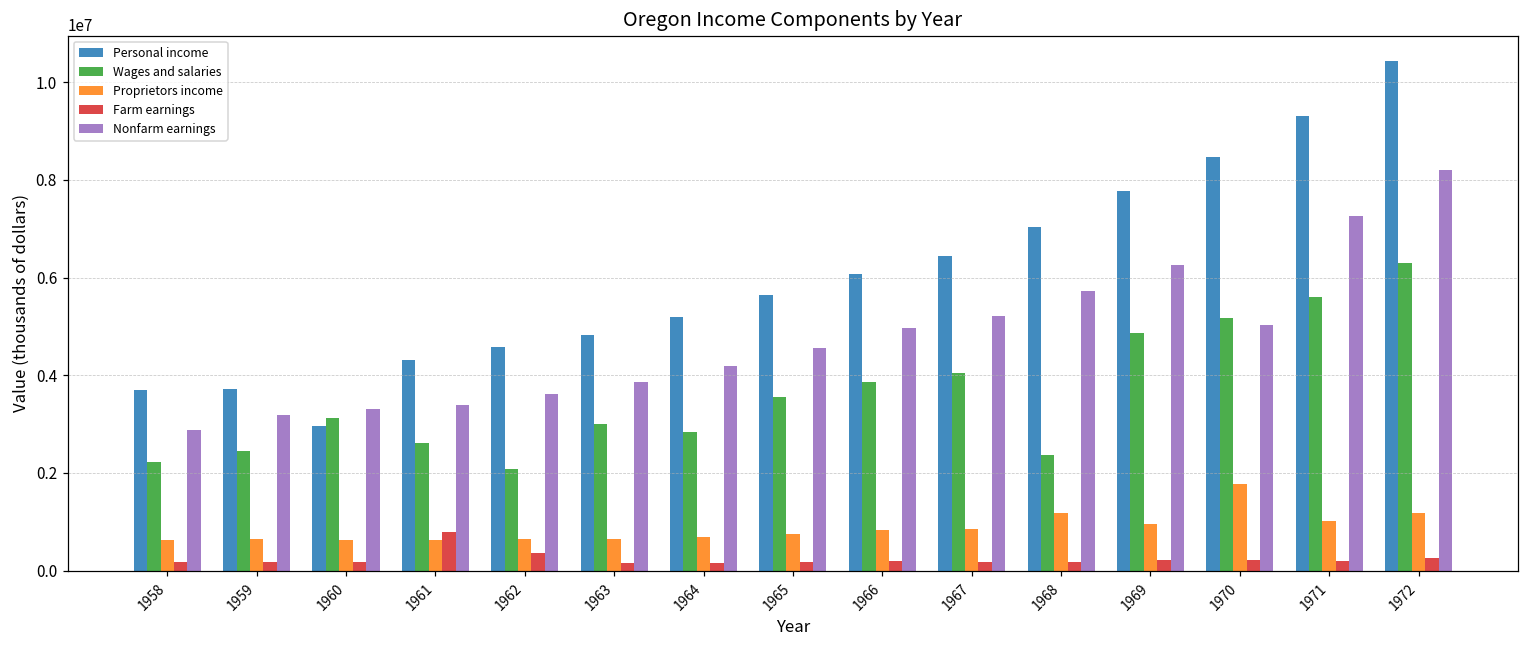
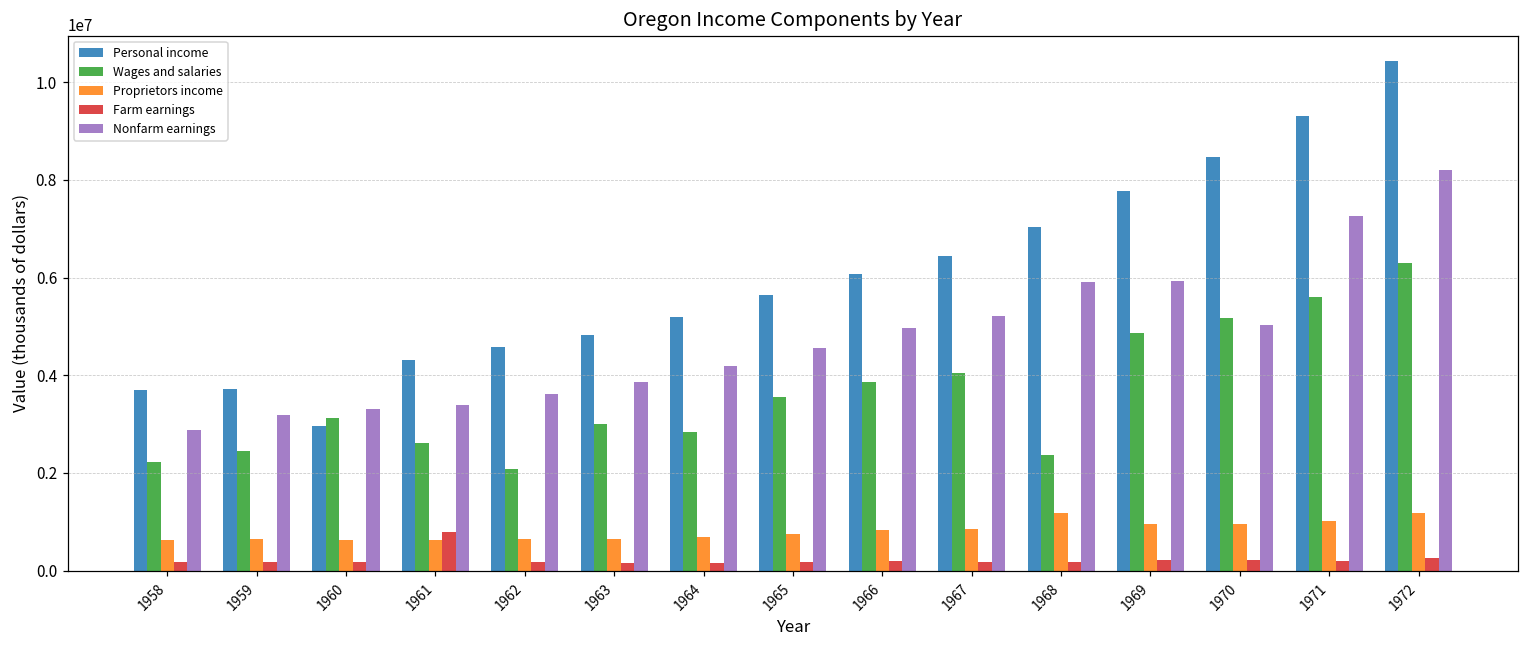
  {
    "Personal income": {
      "1958": 3700000,
      "1959": 3700000,
      "1960": 3000000,
      "1961": 4300000,
      "1962": 4600000,
      "1963": 4800000,
      "1964": 5200000,
      "1965": 5600000,
      "1966": 6100000,
      "1967": 6500000,
      "1968": 7000000,
      "1969": 7800000,
      "1970": 8500000,
      "1971": 9300000,
      "1972": 10400000
    },
    "Wages and salaries": {
      "1958": 2200000,
      "1959": 2400000,
      "1960": 3100000,
      "1961": 2600000,
      "1962": 2100000,
      "1963": 3000000,
      "1964": 2800000,
      "1965": 3600000,
      "1966": 3900000,
      "1967": 4100000,
      "1968": 2400000,
      "1969": 4900000,
      "1970": 5200000,
      "1971": 5600000,
      "1972": 6300000
    },
    "Proprietors income": {
      "1958": 600000,
      "1959": 700000,
      "1960": 600000,
      "1961": 600000,
      "1962": 700000,
      "1963": 700000,
      "1964": 700000,
      "1965": 700000,
      "1966": 800000,
      "1967": 800000,
      "1968": 1200000,
      "1969": 900000,
-     "1970": 1800000,
+     "1970": 1000000,
      "1971": 1000000,
      "1972": 1200000
    },
    "Farm earnings": {
      "1958": 200000,
      "1959": 200000,
      "1960": 200000,
      "1961": 800000,
-     "1962": 400000,
+     "1962": 200000,
      "1963": 200000,
      "1964": 100000,
      "1965": 200000,
      "1966": 200000,
      "1967": 200000,
      "1968": 200000,
      "1969": 200000,
      "1970": 200000,
      "1971": 200000,
      "1972": 300000
    },
    "Nonfarm earnings": {
      "1958": 2900000,
      "1959": 3200000,
      "1960": 3300000,
      "1961": 3400000,
      "1962": 3600000,
      "1963": 3900000,
      "1964": 4200000,
      "1965": 4600000,
      "1966": 5000000,
      "1967": 5200000,
-     "1968": 5700000,
-     "1969": 6300000,
+     "1968": 5900000,
+     "1969": 5900000,
      "1970": 5000000,
      "1971": 7300000,
      "1972": 8200000
    }
  }
